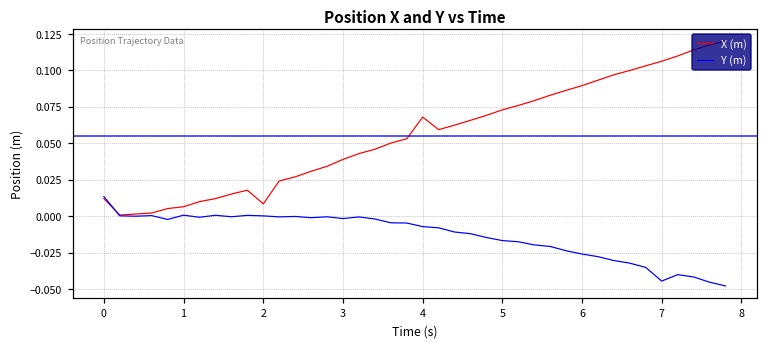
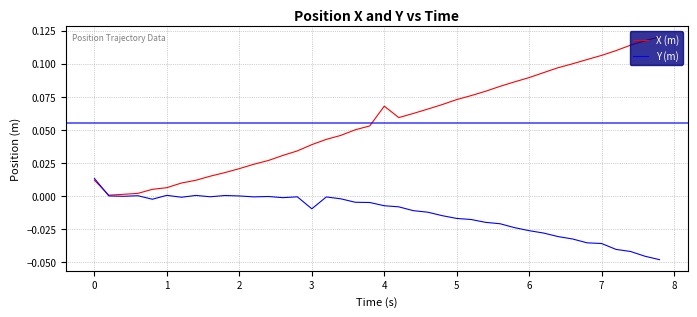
  {
    "X (m)": {
      "1": 0.006,
-     "2": 0.008,
+     "2": 0.021,
      "3": 0.039,
      "4": 0.068,
      "5": 0.073,
      "6": 0.090,
      "7": 0.106
    },
    "Y (m)": {
      "1": 0.001,
      "2": 0.000,
-     "3": -0.002,
+     "3": -0.009,
      "4": -0.007,
      "5": -0.017,
      "6": -0.026,
-     "7": -0.045
+     "7": -0.036
    }
  }
